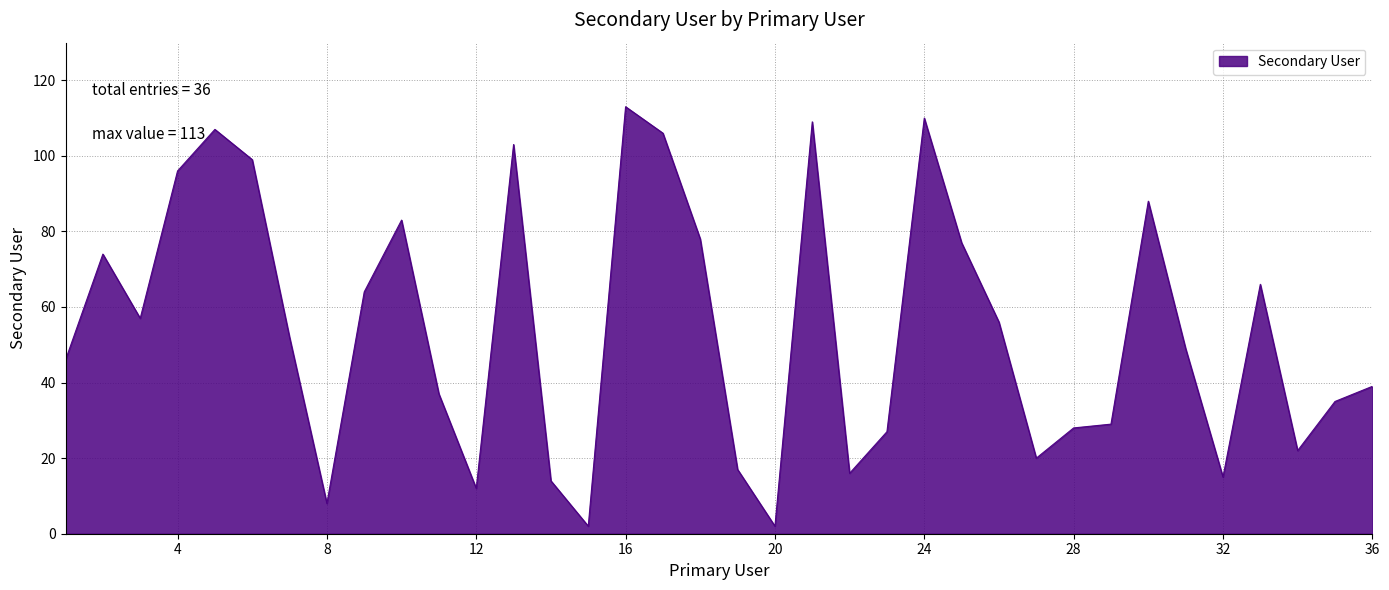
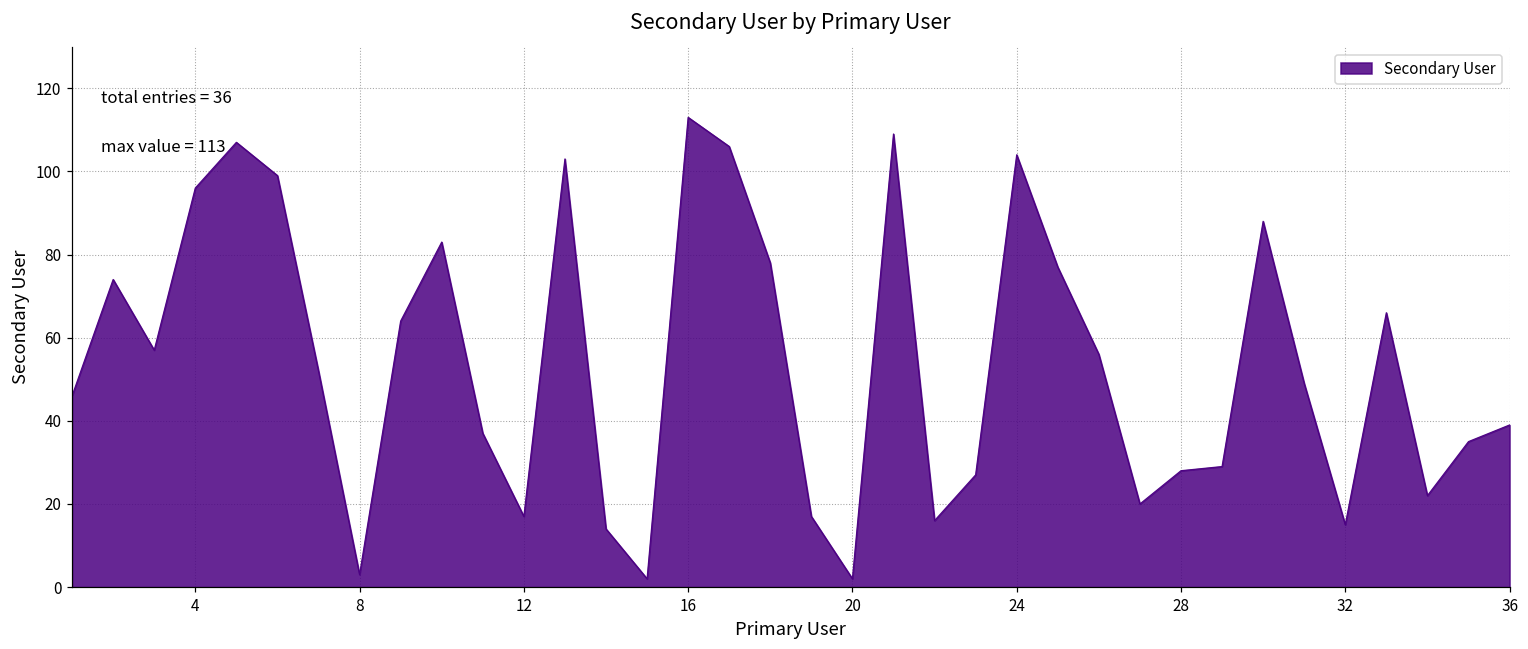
  {
    "4": 96,
-   "8": 8,
-   "12": 12,
+   "8": 3,
+   "12": 17,
    "16": 113,
    "20": 2,
-   "24": 110,
+   "24": 104,
    "28": 28,
    "32": 15,
    "36": 39
  }
